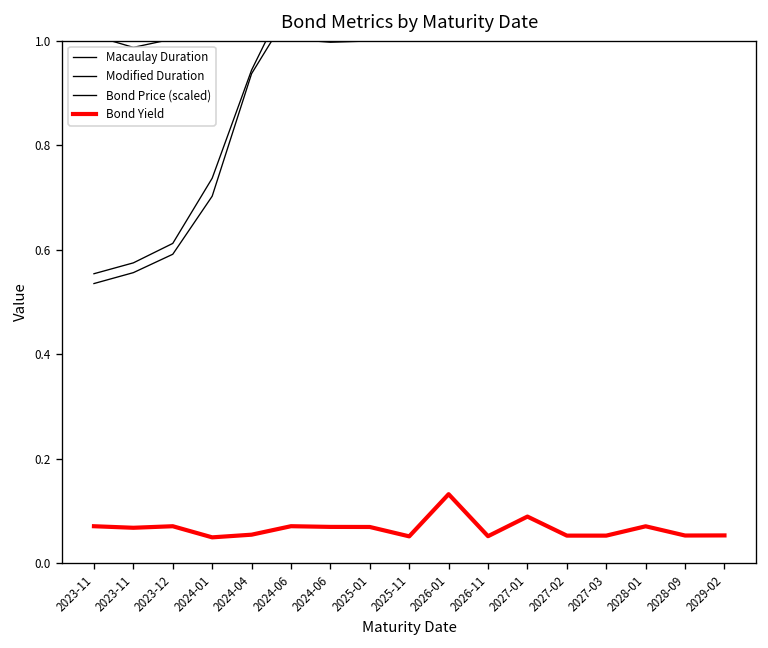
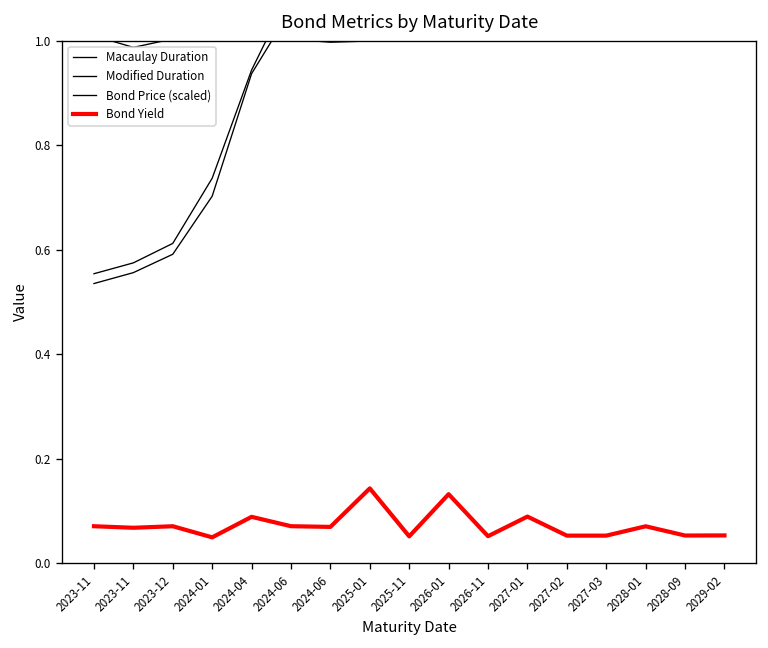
  {
    "Bond Yield": {
      "2023-12": 0.07,
      "2024-01": 0.05,
-     "2024-04": 0.05,
-     "2025-01": 0.07,
+     "2024-04": 0.09,
+     "2025-01": 0.14,
      "2025-11": 0.05,
      "2026-01": 0.13,
      "2026-11": 0.05,
      "2027-01": 0.09,
      "2027-02": 0.05,
      "2027-03": 0.05,
      "2028-01": 0.07,
      "2028-09": 0.05,
      "2029-02": 0.05
    }
  }
